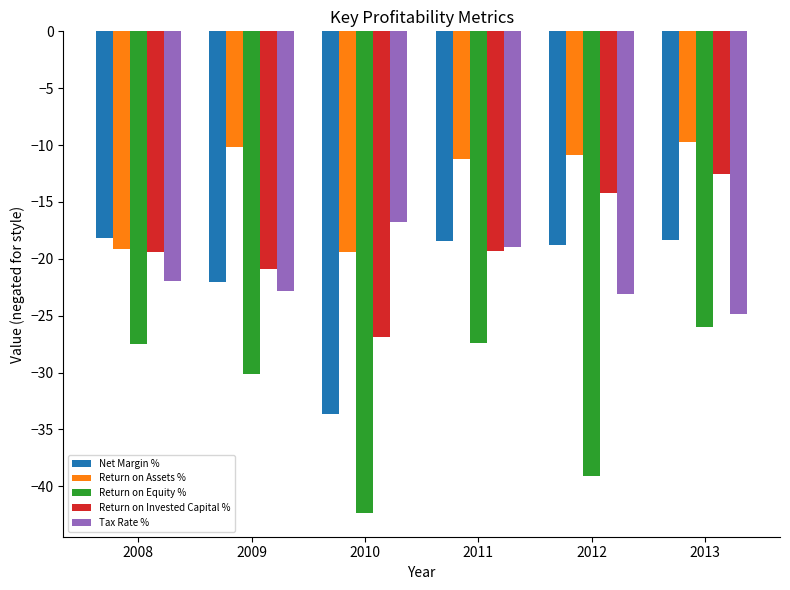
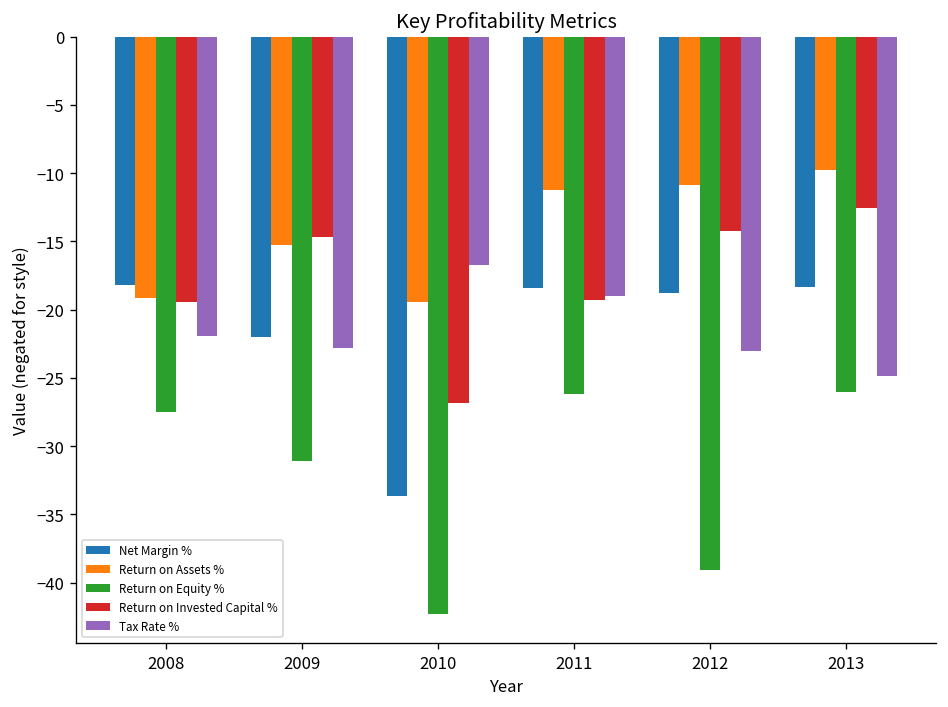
  {
    "Net Margin %": {
      "2008": -18.2,
      "2009": -22.0,
      "2010": -33.6,
      "2011": -18.4,
      "2012": -18.8,
      "2013": -18.3
    },
    "Return on Assets %": {
      "2008": -19.2,
-     "2009": -10.2,
+     "2009": -15.3,
      "2010": -19.4,
      "2011": -11.2,
      "2012": -10.9,
      "2013": -9.7
    },
    "Return on Equity %": {
      "2008": -27.5,
-     "2009": -30.2,
+     "2009": -31.1,
      "2010": -42.3,
-     "2011": -27.4,
+     "2011": -26.2,
      "2012": -39.1,
      "2013": -26.0
    },
    "Return on Invested Capital %": {
      "2008": -19.4,
-     "2009": -20.9,
+     "2009": -14.7,
      "2010": -26.9,
      "2011": -19.3,
      "2012": -14.2,
      "2013": -12.6
    },
    "Tax Rate %": {
      "2008": -21.9,
      "2009": -22.8,
      "2010": -16.7,
      "2011": -19.0,
      "2012": -23.1,
      "2013": -24.8
    }
  }
